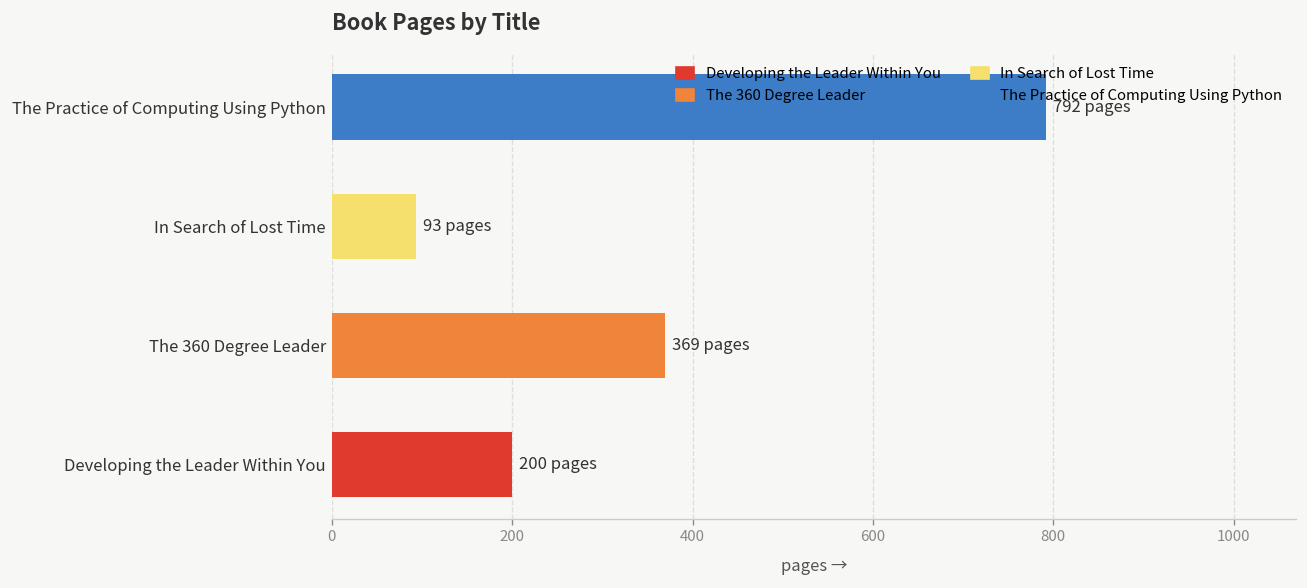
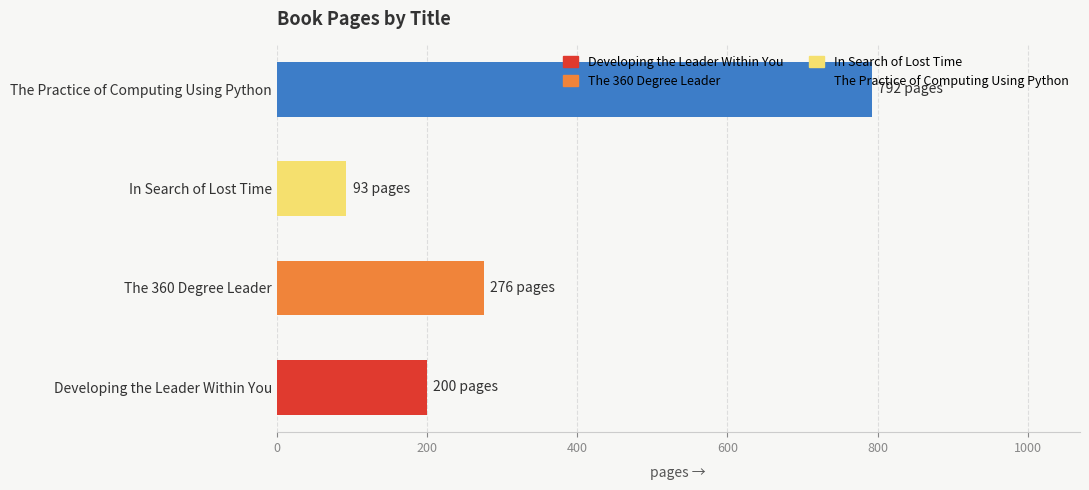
  {
    "The Practice of Computing Using Python": 792,
    "In Search of Lost Time": 93,
-   "The 360 Degree Leader": 369,
+   "The 360 Degree Leader": 276,
    "Developing the Leader Within You": 200
  }
